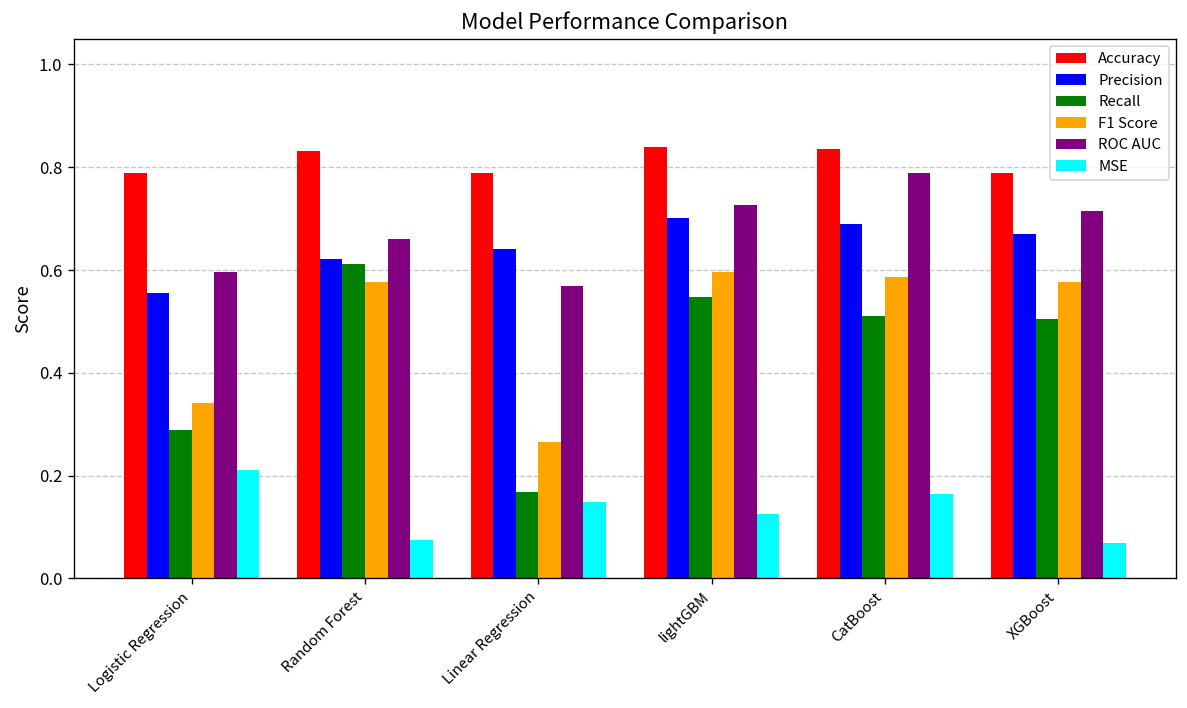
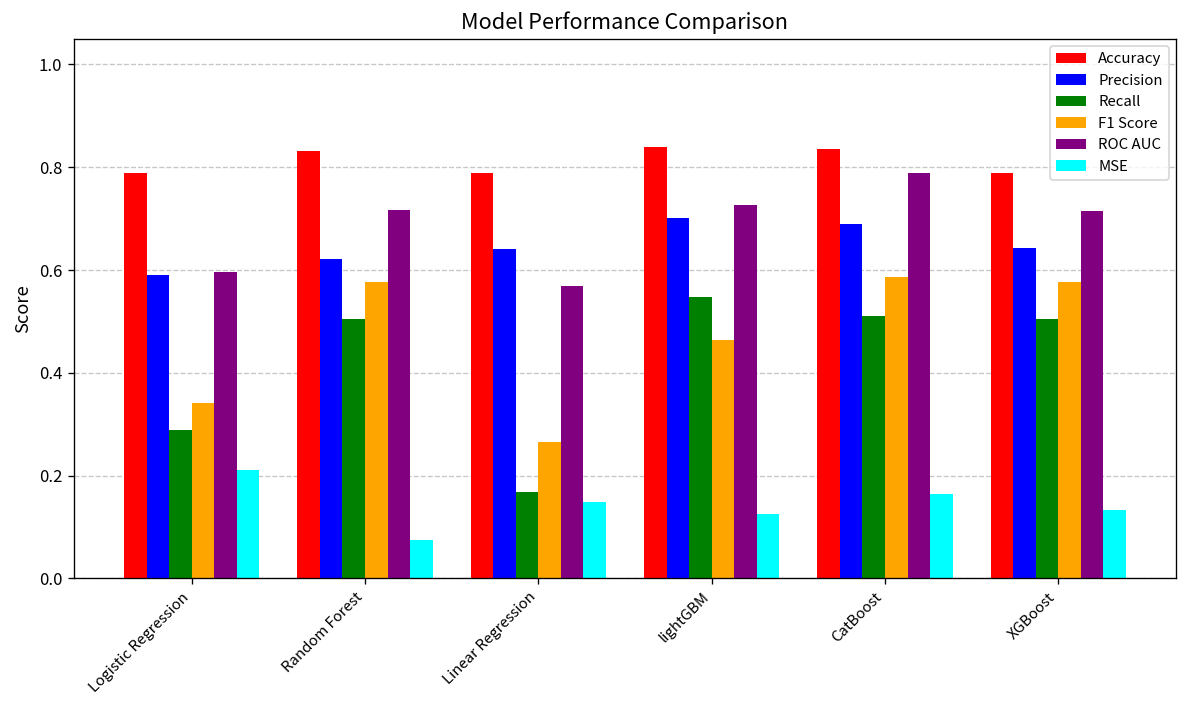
  {
    "Accuracy": {
      "Logistic Regression": 0.79,
      "Random Forest": 0.83,
      "Linear Regression": 0.79,
      "lightGBM": 0.84,
      "CatBoost": 0.84,
      "XGBoost": 0.79
    },
    "Precision": {
-     "Logistic Regression": 0.55,
+     "Logistic Regression": 0.59,
      "Random Forest": 0.62,
      "Linear Regression": 0.64,
      "lightGBM": 0.70,
      "CatBoost": 0.69,
-     "XGBoost": 0.67
+     "XGBoost": 0.64
    },
    "Recall": {
      "Logistic Regression": 0.29,
-     "Random Forest": 0.61,
+     "Random Forest": 0.51,
      "Linear Regression": 0.17,
      "lightGBM": 0.55,
      "CatBoost": 0.51,
      "XGBoost": 0.50
    },
    "F1 Score": {
      "Logistic Regression": 0.34,
      "Random Forest": 0.58,
      "Linear Regression": 0.27,
-     "lightGBM": 0.60,
+     "lightGBM": 0.46,
      "CatBoost": 0.59,
      "XGBoost": 0.58
    },
    "ROC AUC": {
      "Logistic Regression": 0.60,
-     "Random Forest": 0.66,
+     "Random Forest": 0.72,
      "Linear Regression": 0.57,
      "lightGBM": 0.73,
      "CatBoost": 0.79,
      "XGBoost": 0.72
    },
    "MSE": {
      "Logistic Regression": 0.21,
      "Random Forest": 0.07,
      "Linear Regression": 0.15,
      "lightGBM": 0.12,
      "CatBoost": 0.16,
-     "XGBoost": 0.07
+     "XGBoost": 0.13
    }
  }
